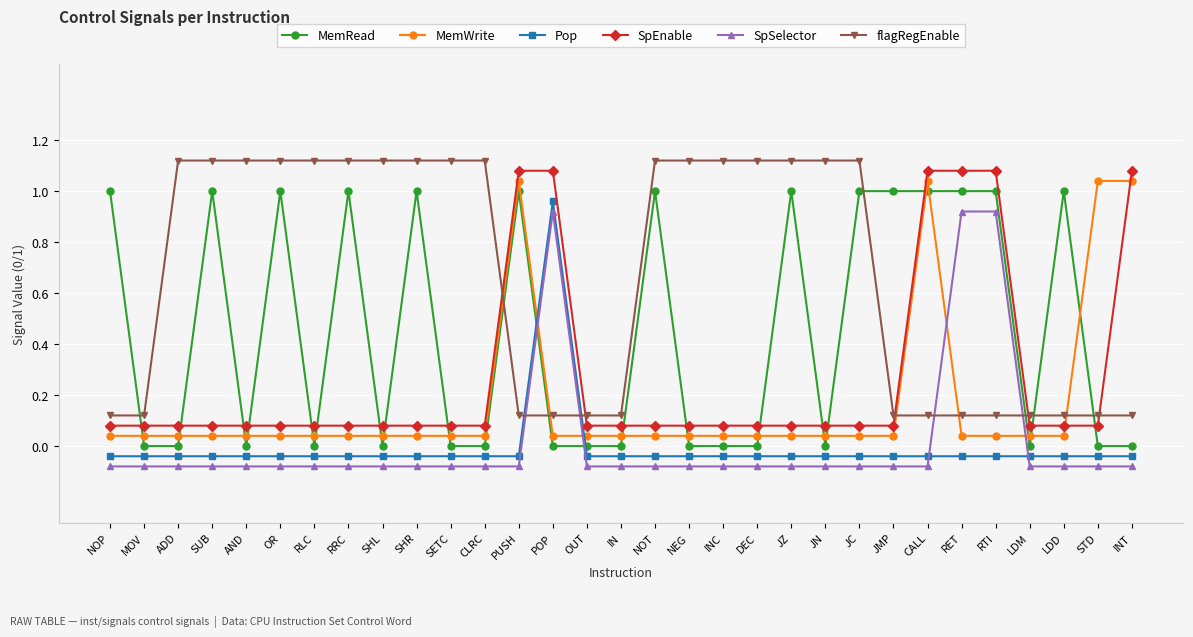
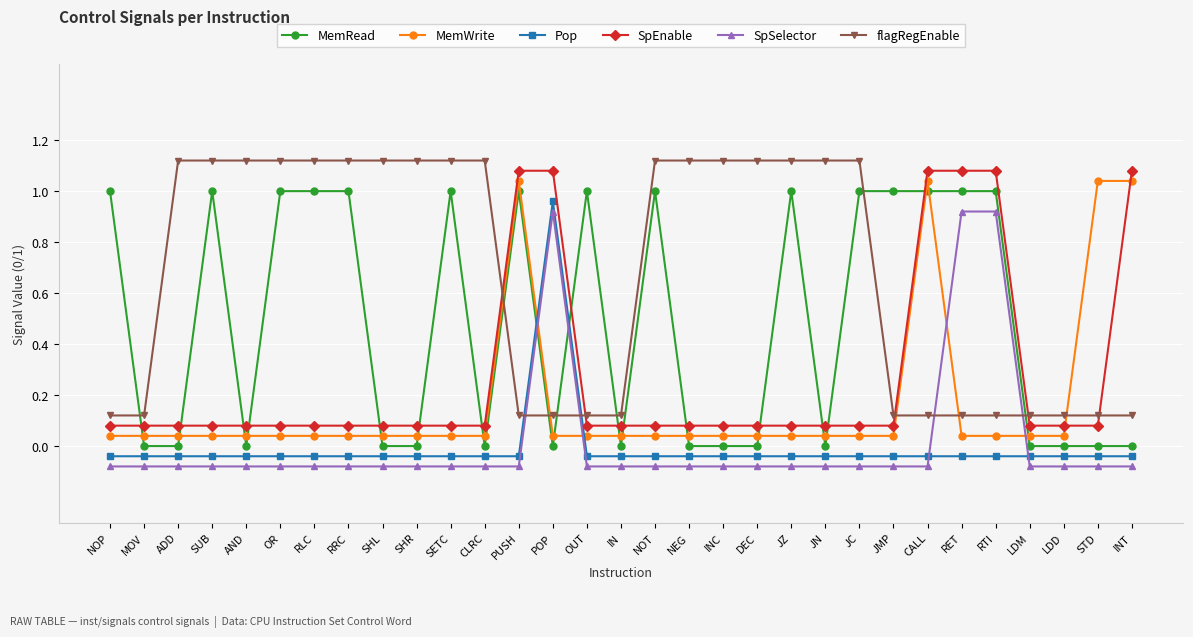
  {
    "MemRead": {
      "NOP": 1,
      "MOV": 0,
      "ADD": 0,
      "SUB": 1,
      "AND": 0,
      "OR": 1,
-     "RLC": 0,
+     "RLC": 1,
      "RRC": 1,
      "SHL": 0,
-     "SHR": 1,
-     "SETC": 0,
+     "SHR": 0,
+     "SETC": 1,
      "CLRC": 0,
      "PUSH": 1,
      "POP": 0,
-     "OUT": 0,
+     "OUT": 1,
      "IN": 0,
      "NOT": 1,
      "NEG": 0,
      "INC": 0,
      "DEC": 0,
      "JZ": 1,
      "JN": 0,
      "JC": 1,
      "JMP": 1,
      "CALL": 1,
      "RET": 1,
      "RTI": 1,
      "LDM": 0,
-     "LDD": 1,
+     "LDD": 0,
      "STD": 0,
      "INT": 0
    },
    "MemWrite": {
      "NOP": 0.04,
      "MOV": 0.04,
      "ADD": 0.04,
      "SUB": 0.04,
      "AND": 0.04,
      "OR": 0.04,
      "RLC": 0.04,
      "RRC": 0.04,
      "SHL": 0.04,
      "SHR": 0.04,
      "SETC": 0.04,
      "CLRC": 0.04,
      "PUSH": 1.04,
      "POP": 0.04,
      "OUT": 0.04,
      "IN": 0.04,
      "NOT": 0.04,
      "NEG": 0.04,
      "INC": 0.04,
      "DEC": 0.04,
      "JZ": 0.04,
      "JN": 0.04,
      "JC": 0.04,
      "JMP": 0.04,
      "CALL": 1.04,
      "RET": 0.04,
      "RTI": 0.04,
      "LDM": 0.04,
      "LDD": 0.04,
      "STD": 1.04,
      "INT": 1.04
    },
    "Pop": {
      "NOP": -0.04,
      "MOV": -0.04,
      "ADD": -0.04,
      "SUB": -0.04,
      "AND": -0.04,
      "OR": -0.04,
      "RLC": -0.04,
      "RRC": -0.04,
      "SHL": -0.04,
      "SHR": -0.04,
      "SETC": -0.04,
      "CLRC": -0.04,
      "PUSH": -0.04,
      "POP": 0.96,
      "OUT": -0.04,
      "IN": -0.04,
      "NOT": -0.04,
      "NEG": -0.04,
      "INC": -0.04,
      "DEC": -0.04,
      "JZ": -0.04,
      "JN": -0.04,
      "JC": -0.04,
      "JMP": -0.04,
      "CALL": -0.04,
      "RET": -0.04,
      "RTI": -0.04,
      "LDM": -0.04,
      "LDD": -0.04,
      "STD": -0.04,
      "INT": -0.04
    },
    "SpEnable": {
      "NOP": 0.08,
      "MOV": 0.08,
      "ADD": 0.08,
      "SUB": 0.08,
      "AND": 0.08,
      "OR": 0.08,
      "RLC": 0.08,
      "RRC": 0.08,
      "SHL": 0.08,
      "SHR": 0.08,
      "SETC": 0.08,
      "CLRC": 0.08,
      "PUSH": 1.08,
      "POP": 1.08,
      "OUT": 0.08,
      "IN": 0.08,
      "NOT": 0.08,
      "NEG": 0.08,
      "INC": 0.08,
      "DEC": 0.08,
      "JZ": 0.08,
      "JN": 0.08,
      "JC": 0.08,
      "JMP": 0.08,
      "CALL": 1.08,
      "RET": 1.08,
      "RTI": 1.08,
      "LDM": 0.08,
      "LDD": 0.08,
      "STD": 0.08,
      "INT": 1.08
    },
    "SpSelector": {
      "NOP": -0.08,
      "MOV": -0.08,
      "ADD": -0.08,
      "SUB": -0.08,
      "AND": -0.08,
      "OR": -0.08,
      "RLC": -0.08,
      "RRC": -0.08,
      "SHL": -0.08,
      "SHR": -0.08,
      "SETC": -0.08,
      "CLRC": -0.08,
      "PUSH": -0.08,
      "POP": 0.92,
      "OUT": -0.08,
      "IN": -0.08,
      "NOT": -0.08,
      "NEG": -0.08,
      "INC": -0.08,
      "DEC": -0.08,
      "JZ": -0.08,
      "JN": -0.08,
      "JC": -0.08,
      "JMP": -0.08,
      "CALL": -0.08,
      "RET": 0.92,
      "RTI": 0.92,
      "LDM": -0.08,
      "LDD": -0.08,
      "STD": -0.08,
      "INT": -0.08
    },
    "flagRegEnable": {
      "NOP": 0.12,
      "MOV": 0.12,
      "ADD": 1.12,
      "SUB": 1.12,
      "AND": 1.12,
      "OR": 1.12,
      "RLC": 1.12,
      "RRC": 1.12,
      "SHL": 1.12,
      "SHR": 1.12,
      "SETC": 1.12,
      "CLRC": 1.12,
      "PUSH": 0.12,
      "POP": 0.12,
      "OUT": 0.12,
      "IN": 0.12,
      "NOT": 1.12,
      "NEG": 1.12,
      "INC": 1.12,
      "DEC": 1.12,
      "JZ": 1.12,
      "JN": 1.12,
      "JC": 1.12,
      "JMP": 0.12,
      "CALL": 0.12,
      "RET": 0.12,
      "RTI": 0.12,
      "LDM": 0.12,
      "LDD": 0.12,
      "STD": 0.12,
      "INT": 0.12
    }
  }
